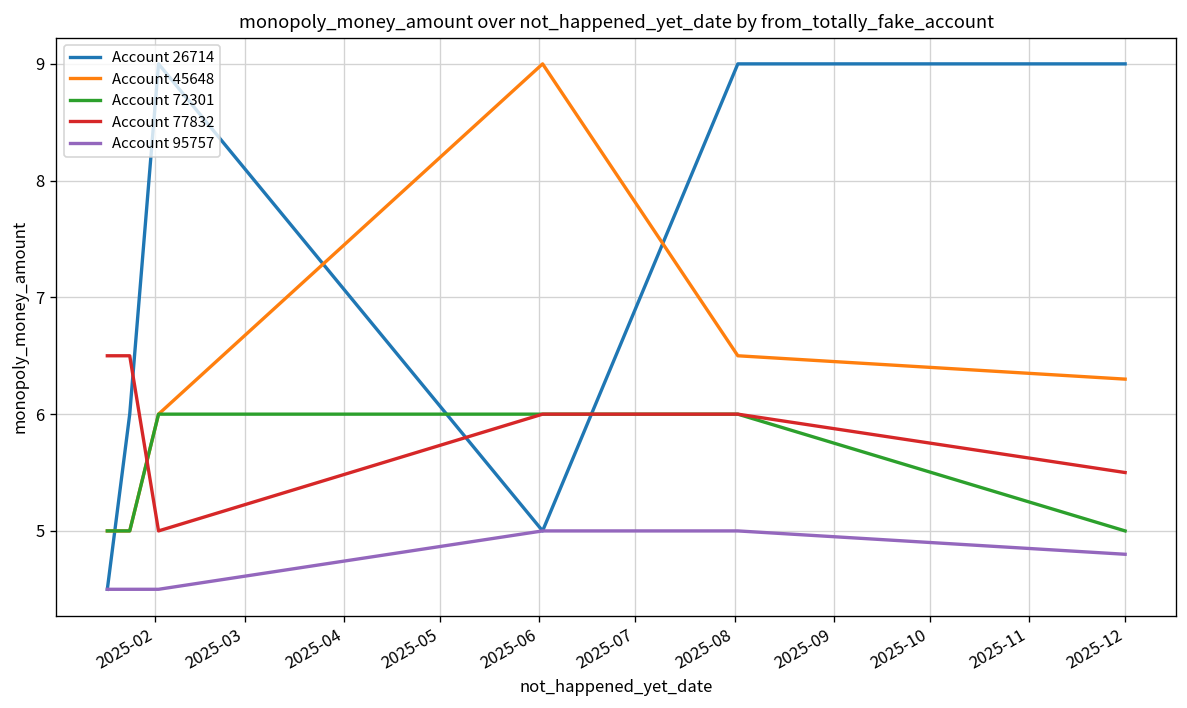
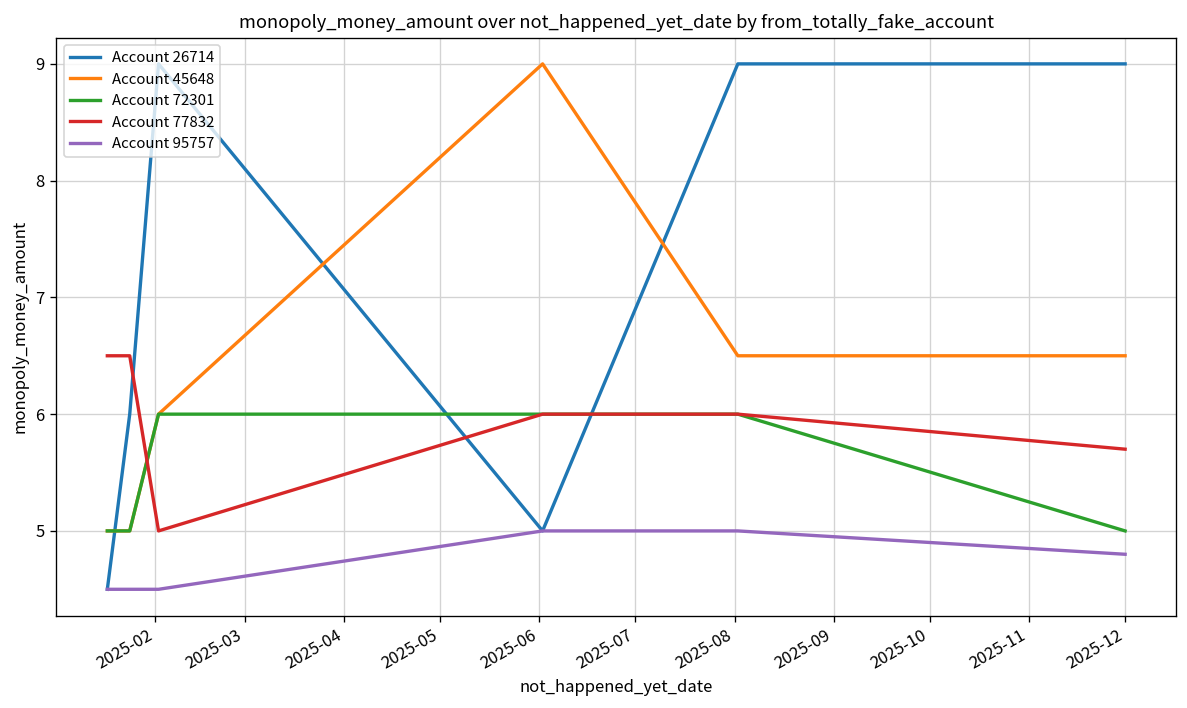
  {
    "Account 26714": {
      "2025-12": 9.0
    },
    "Account 45648": {
-     "2025-12": 6.3
+     "2025-12": 6.5
    },
    "Account 72301": {
      "2025-12": 5.0
    },
    "Account 77832": {
-     "2025-12": 5.5
+     "2025-12": 5.7
    },
    "Account 95757": {
      "2025-12": 4.8
    }
  }
